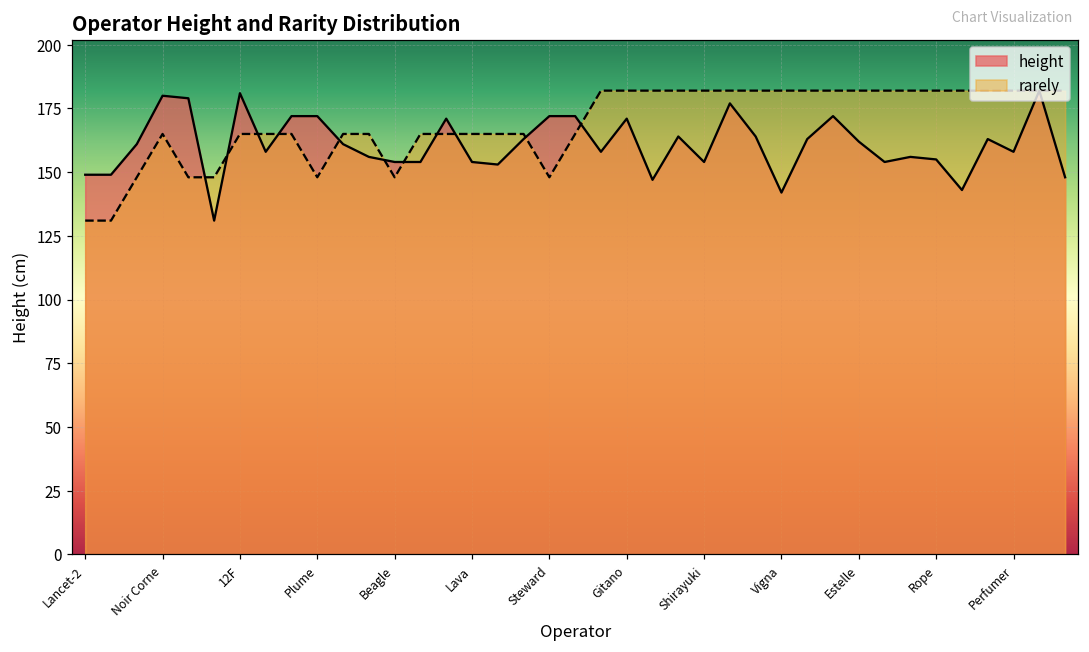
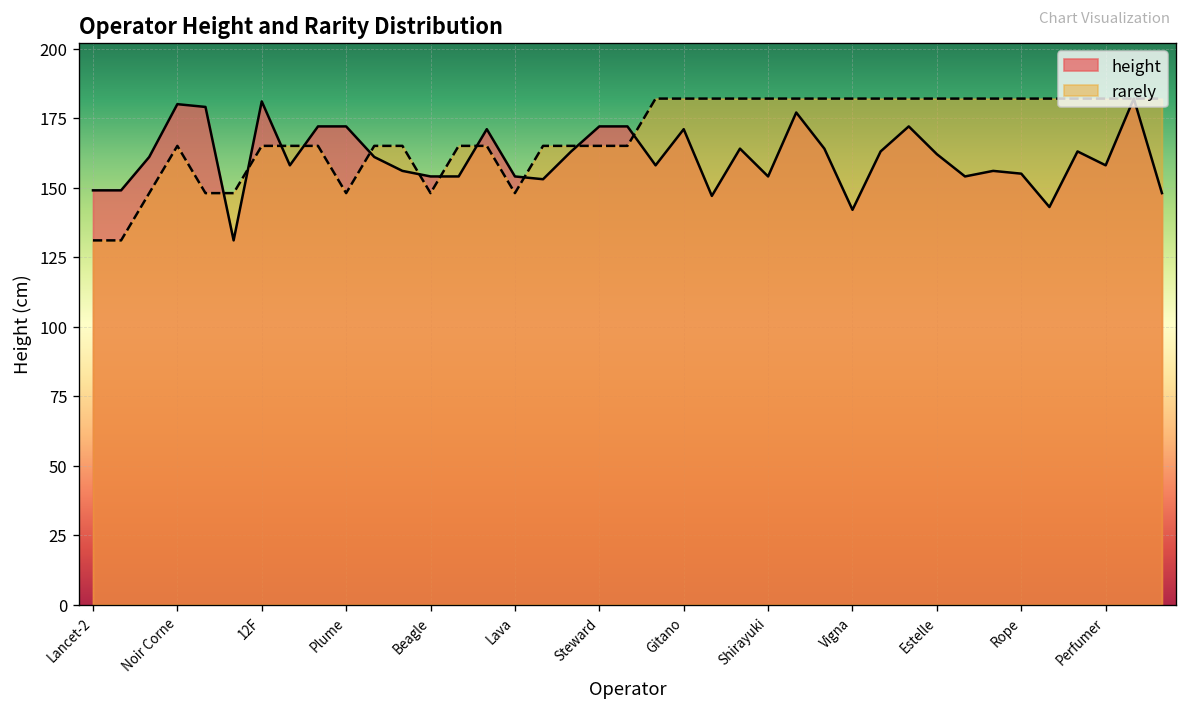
  {
    "height": {
      "Lancet-2": 149,
      "Noir Corne": 180,
      "12F": 181,
      "Plume": 172,
      "Beagle": 154,
      "Lava": 154,
      "Steward": 172,
      "Gitano": 171,
      "Shirayuki": 154,
      "Vigna": 142,
      "Estelle": 162,
      "Rope": 155,
      "Perfumer": 158
    },
    "rarely": {
      "Lancet-2": 131,
      "Noir Corne": 165,
      "12F": 165,
      "Plume": 148,
      "Beagle": 148,
-     "Lava": 165,
-     "Steward": 148,
+     "Lava": 148,
+     "Steward": 165,
      "Gitano": 182,
      "Shirayuki": 182,
      "Vigna": 182,
      "Estelle": 182,
      "Rope": 182
    }
  }
